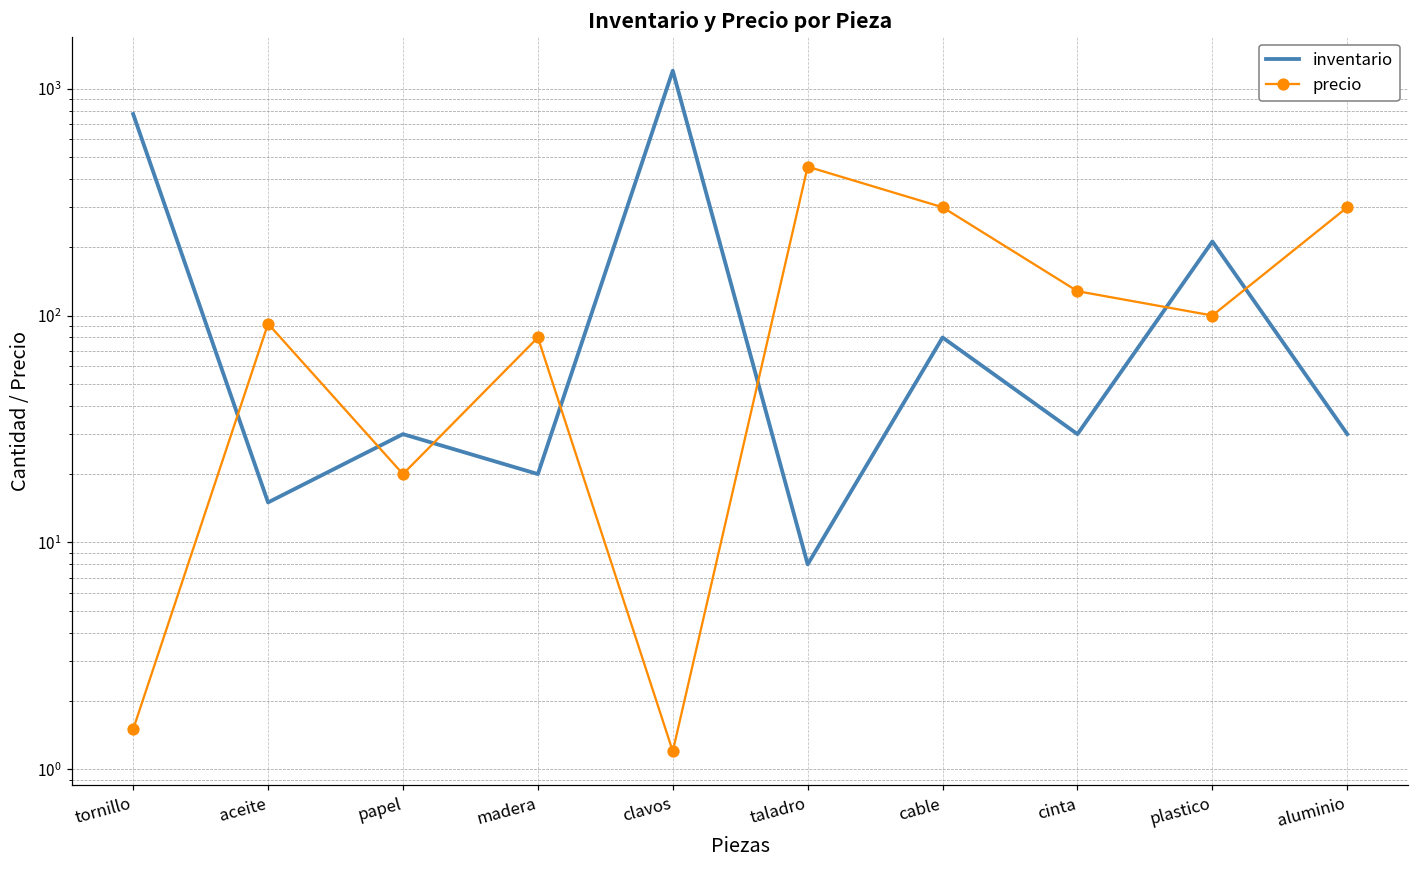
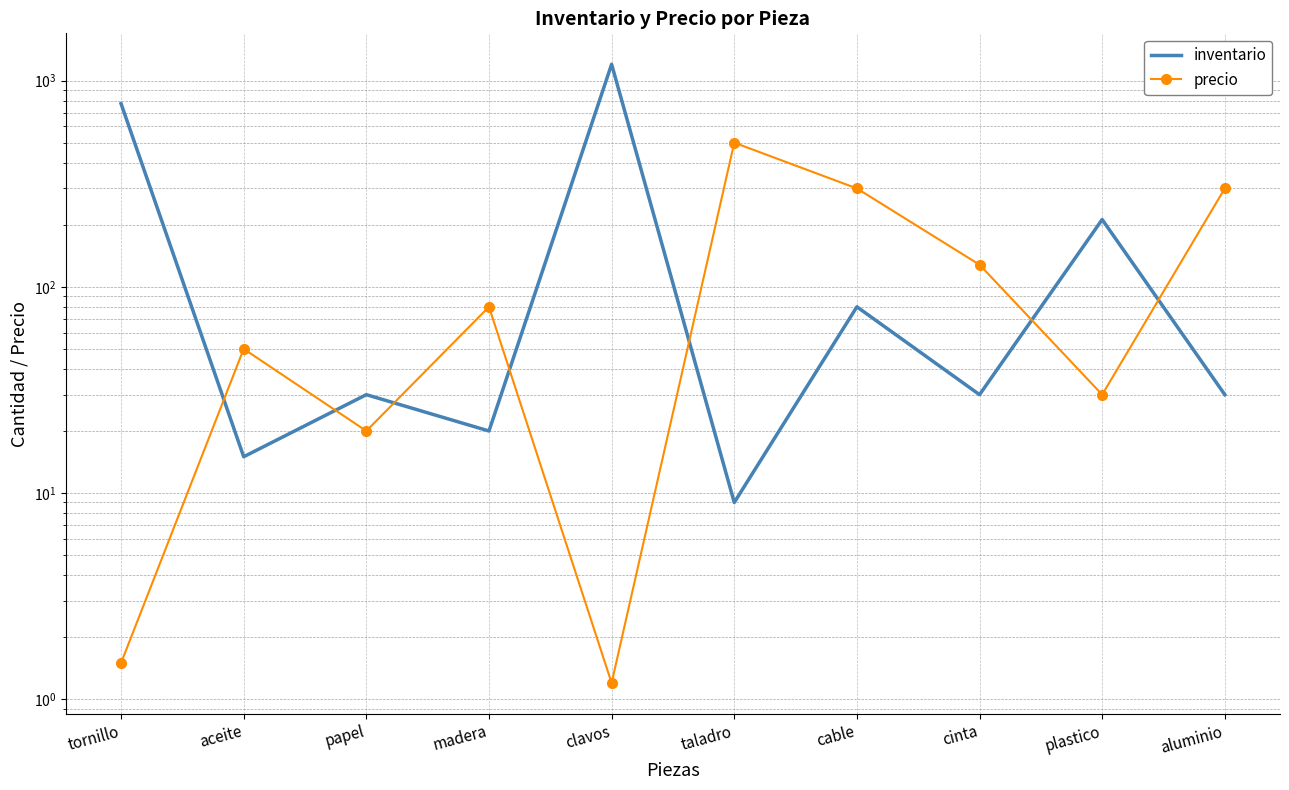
  {
    "inventario": {
      "tornillo": 770,
      "aceite": 15,
      "papel": 30,
      "madera": 20,
      "clavos": 1200,
-     "taladro": 8,
+     "taladro": 9,
      "cable": 80,
      "cinta": 30,
      "plastico": 210,
      "aluminio": 30
    },
    "precio": {
      "tornillo": 1.5,
-     "aceite": 90,
+     "aceite": 50,
      "papel": 20,
      "madera": 80,
      "clavos": 1.2,
-     "taladro": 450,
+     "taladro": 500,
      "cable": 300,
      "cinta": 130,
-     "plastico": 100,
+     "plastico": 30,
      "aluminio": 300
    }
  }
